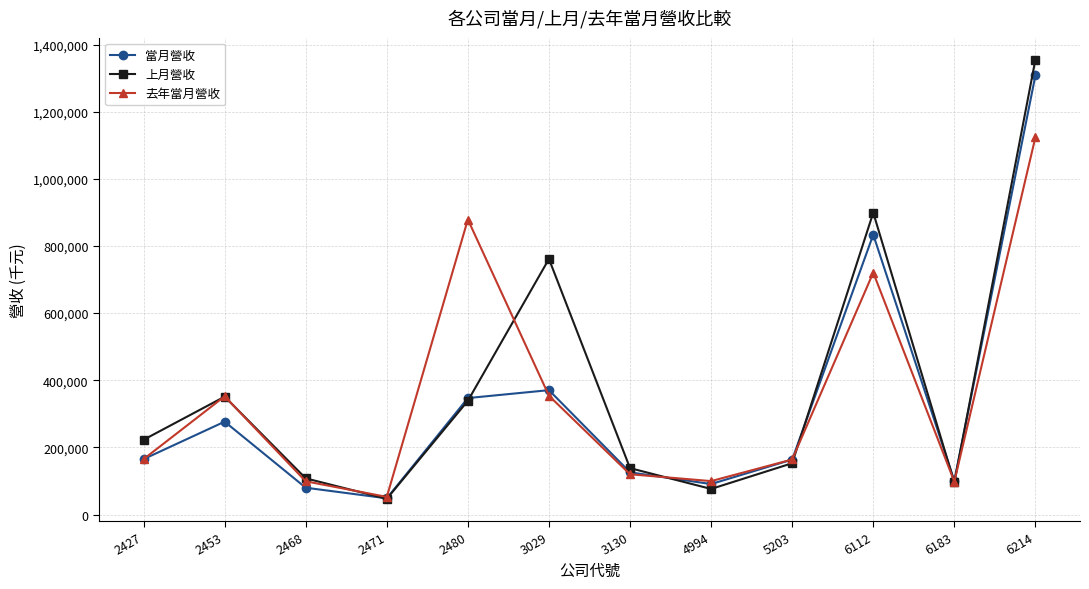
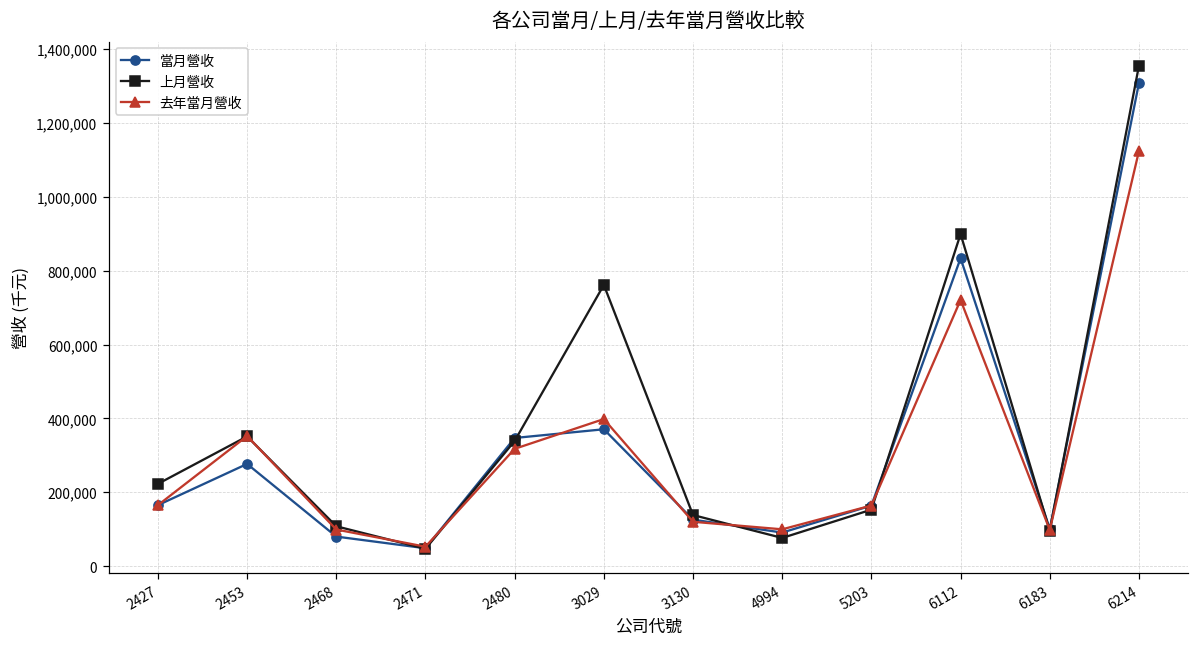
  {
    "當月營收": {
      "2453": "280,000",
      "2468": "80,000",
      "2480": "350,000",
      "3029": "370,000",
      "4994": "90,000",
      "6112": "830,000",
      "6214": "1,310,000"
    },
    "上月營收": {
      "2427": "220,000",
      "2468": "110,000",
      "2480": "340,000",
      "3029": "760,000",
      "3130": "140,000",
      "4994": "80,000",
      "5203": "150,000",
      "6112": "900,000",
      "6214": "1,360,000"
    },
    "去年當月營收": {
      "2468": "100,000",
-     "2480": "880,000",
-     "3029": "350,000",
+     "2480": "320,000",
+     "3029": "400,000",
      "4994": "100,000",
      "6112": "720,000",
      "6214": "1,120,000"
    }
  }
